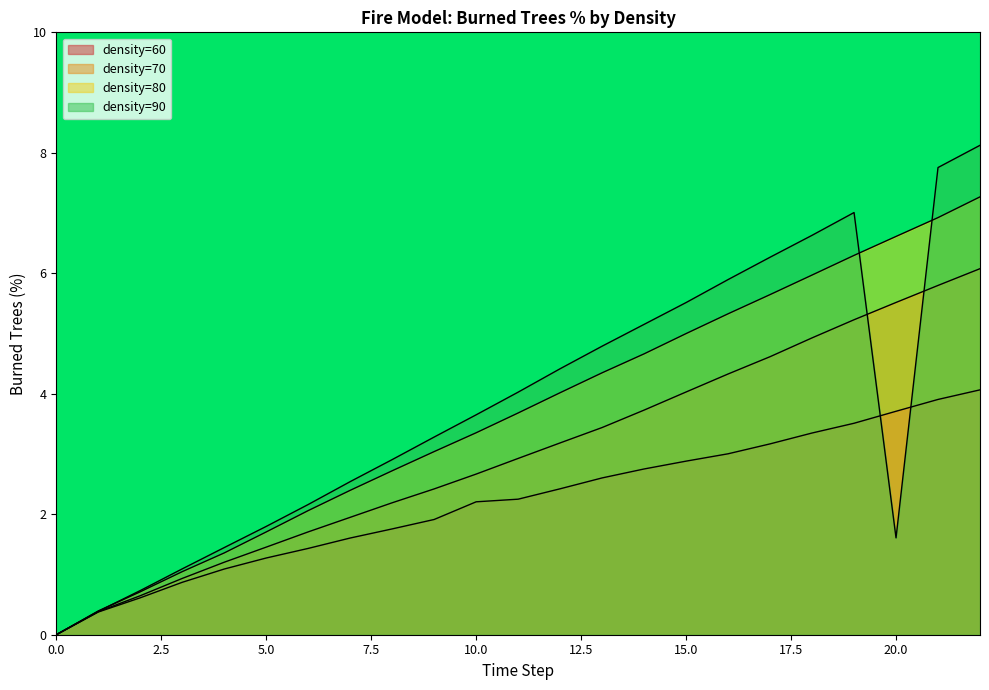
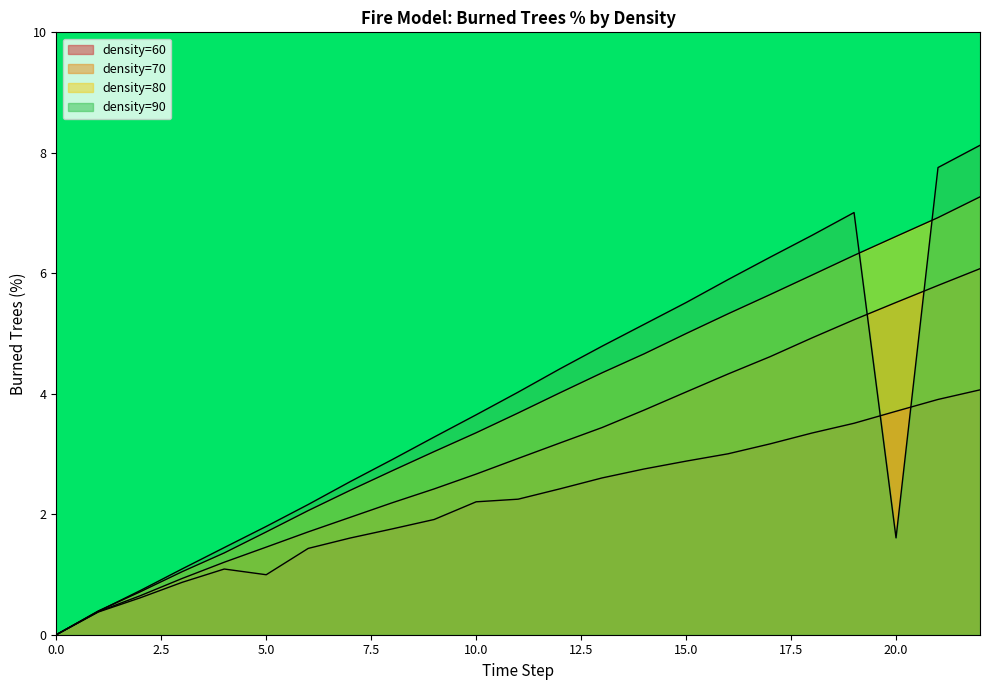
  {
    "density=60": {
-     "5.0": 1.3,
+     "5.0": 1.0,
      "10.0": 2.2,
      "15.0": 2.9,
      "20.0": 3.7
    },
    "density=90": {
      "5.0": 1.8,
      "10.0": 3.7,
      "15.0": 5.5,
      "20.0": 1.6
    }
  }
